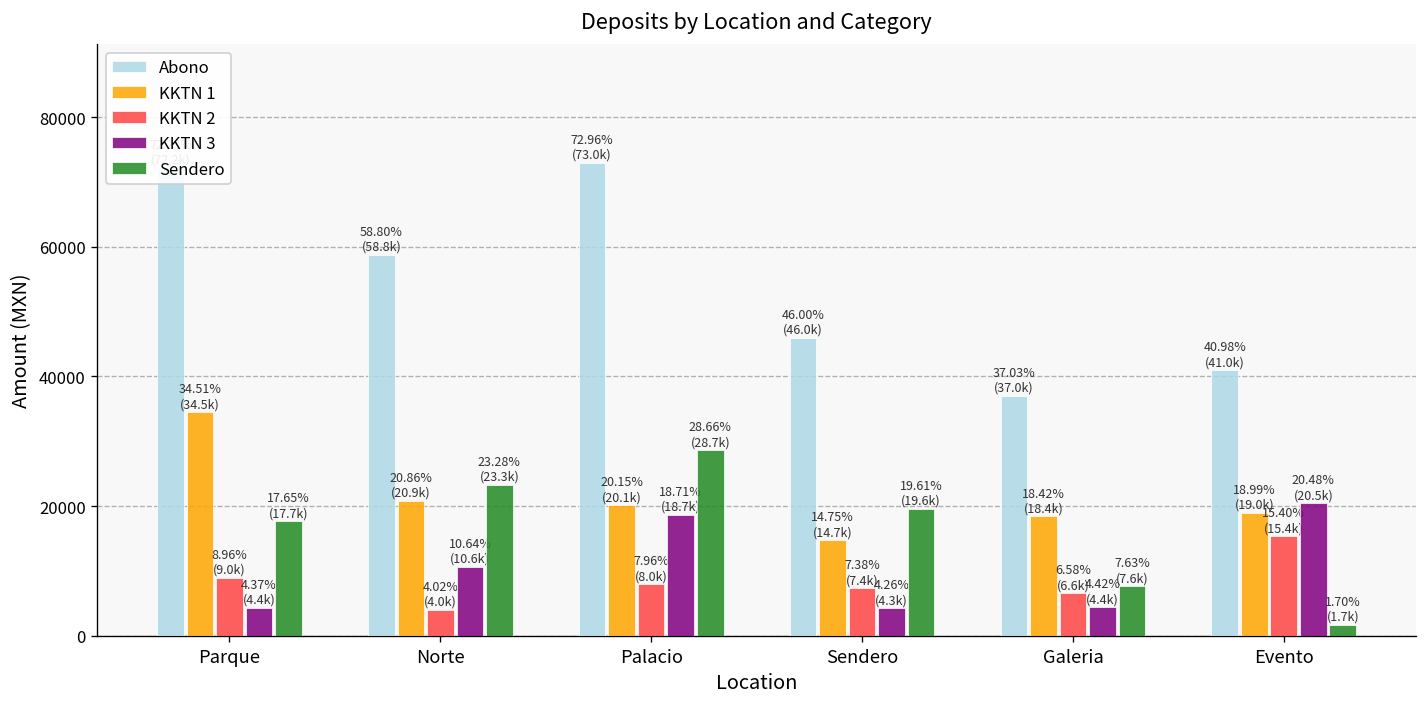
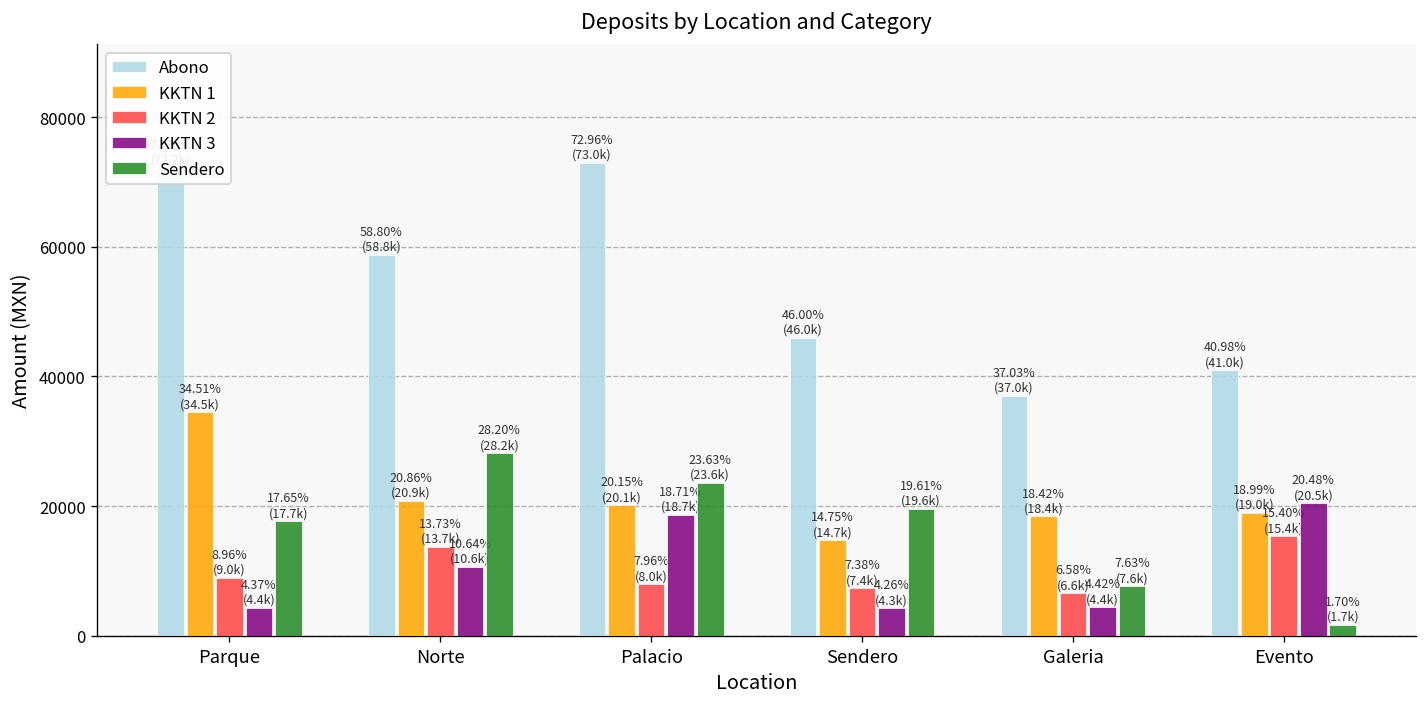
  {
    "Abono": {
      "Norte": "58.80%",
      "Palacio": "72.96%",
      "Sendero": "46.00%",
      "Galeria": "37.03%",
      "Evento": "40.98%"
    },
    "KKTN 1": {
      "Parque": "34.51%",
      "Norte": "20.86%",
      "Palacio": "20.15%",
      "Sendero": "14.75%",
      "Galeria": "18.42%",
      "Evento": "18.99%"
    },
    "KKTN 2": {
      "Parque": "8.96%",
-     "Norte": "4.02% (4.0k)",
+     "Norte": "13.73% (13.7k)",
      "Palacio": "7.96%",
      "Sendero": "7.38%",
      "Galeria": "6.58%",
      "Evento": "15.40%"
    },
    "KKTN 3": {
      "Parque": "4.37%",
      "Norte": "10.64%",
      "Palacio": "18.71%",
      "Sendero": "4.26%",
      "Galeria": "4.42%",
      "Evento": "20.48%"
    },
    "Sendero": {
      "Parque": "17.65%",
-     "Norte": "23.28% (23.3k)",
-     "Palacio": "28.66% (28.7k)",
+     "Norte": "28.20% (28.2k)",
+     "Palacio": "23.63% (23.6k)",
      "Sendero": "19.61%",
      "Galeria": "7.63%",
      "Evento": "1.70%"
    }
  }
